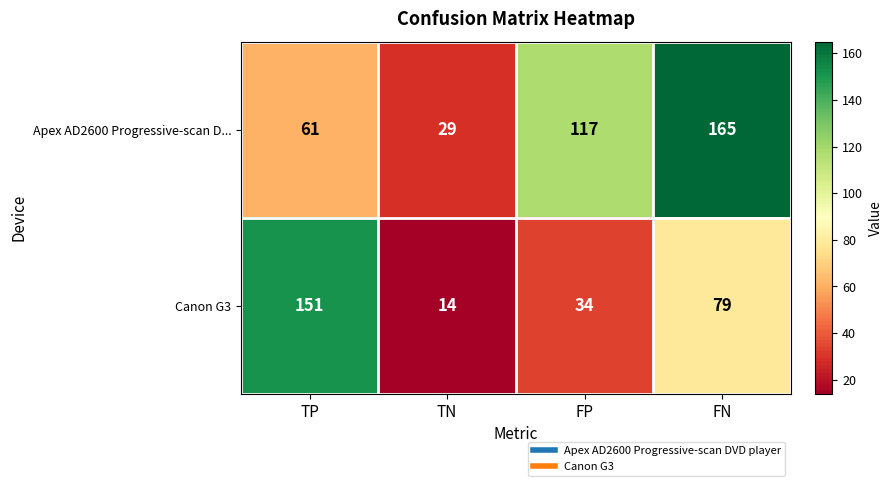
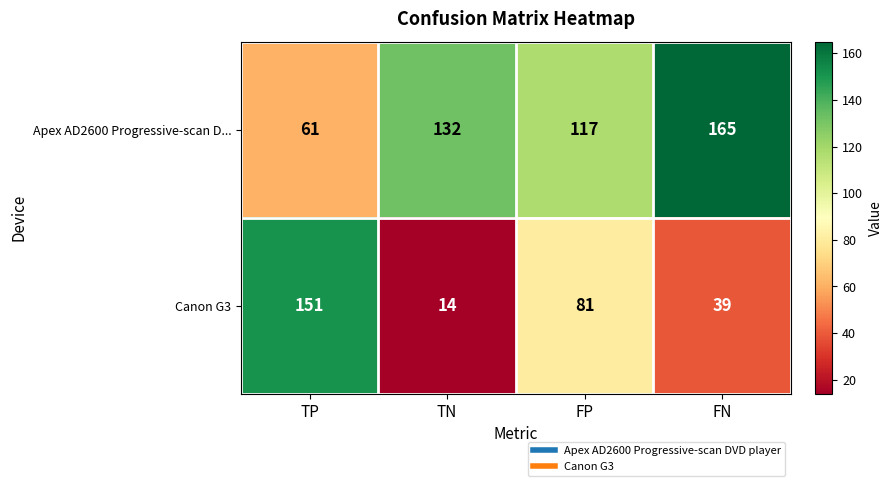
  {
    "Apex AD2600 Progressive-scan D...": {
      "TP": 61,
-     "TN": 29,
+     "TN": 132,
      "FP": 117,
      "FN": 165
    },
    "Canon G3": {
      "TP": 151,
      "TN": 14,
-     "FP": 34,
-     "FN": 79
+     "FP": 81,
+     "FN": 39
    }
  }
